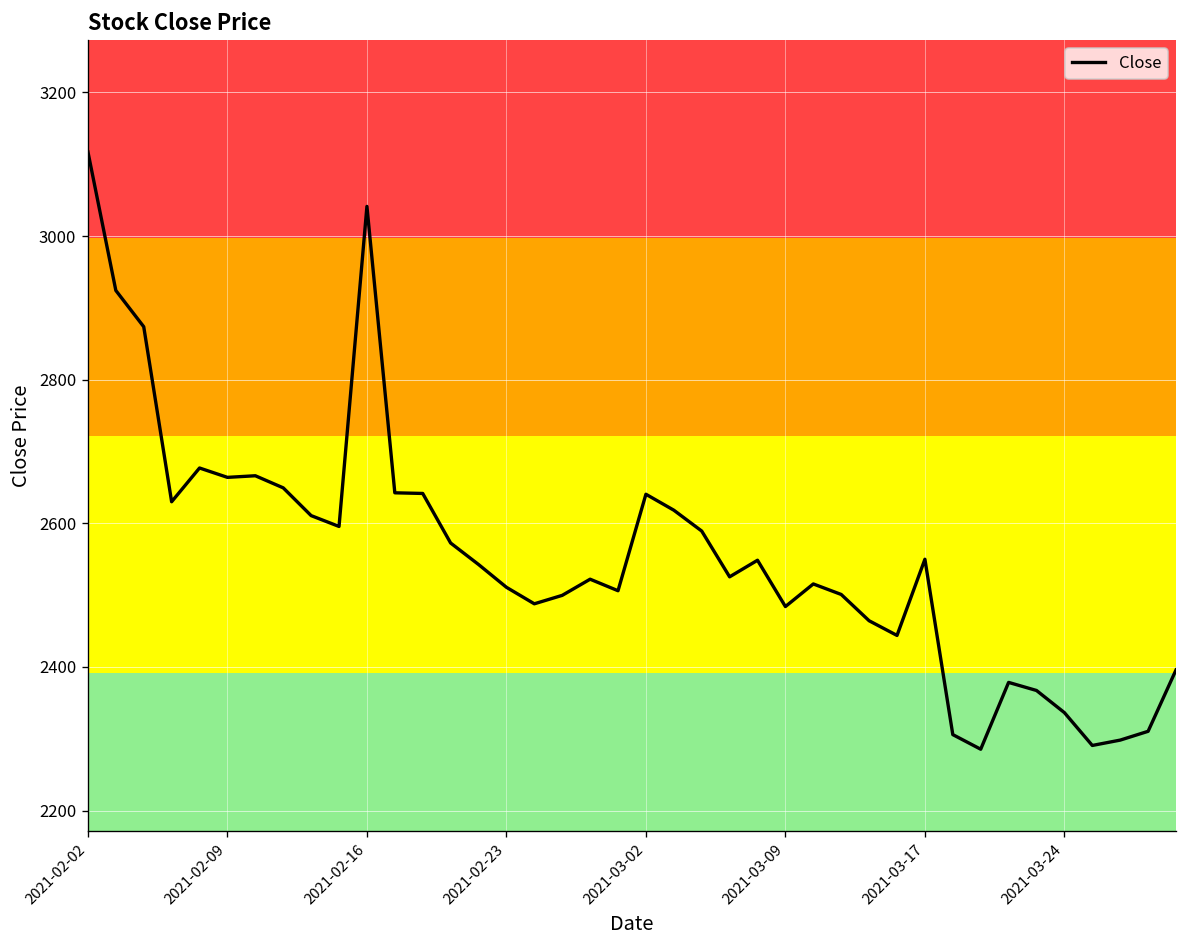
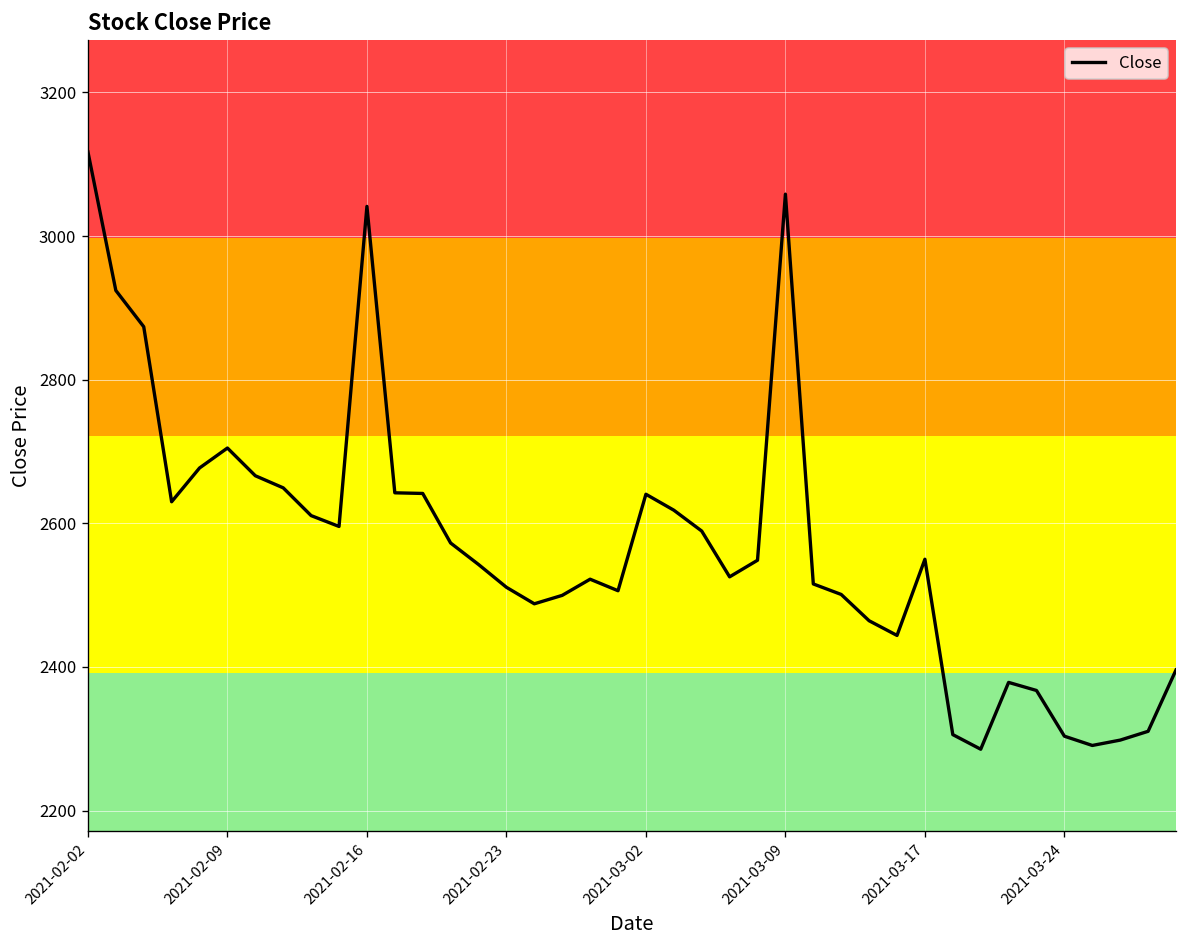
  {
    "2021-02-02": 3120,
-   "2021-02-09": 2660,
+   "2021-02-09": 2700,
    "2021-02-16": 3040,
    "2021-02-23": 2510,
    "2021-03-02": 2640,
-   "2021-03-09": 2480,
+   "2021-03-09": 3060,
    "2021-03-17": 2550,
-   "2021-03-24": 2340
+   "2021-03-24": 2300
  }
